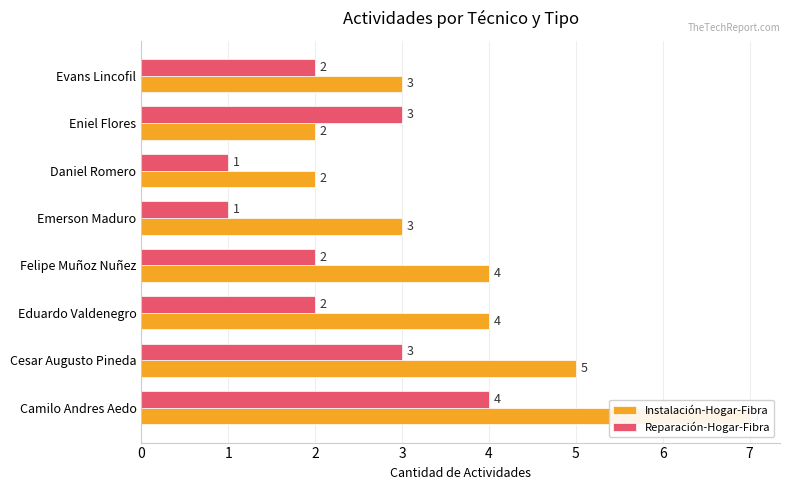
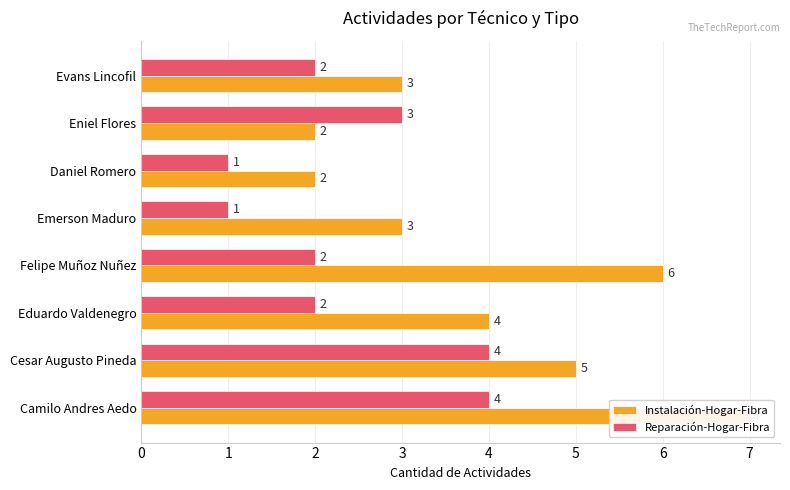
  {
    "Instalación-Hogar-Fibra": {
      "Evans Lincofil": 3,
      "Eniel Flores": 2,
      "Daniel Romero": 2,
      "Emerson Maduro": 3,
-     "Felipe Muñoz Nuñez": 4,
+     "Felipe Muñoz Nuñez": 6,
      "Eduardo Valdenegro": 4,
      "Cesar Augusto Pineda": 5
    },
    "Reparación-Hogar-Fibra": {
      "Evans Lincofil": 2,
      "Eniel Flores": 3,
      "Daniel Romero": 1,
      "Emerson Maduro": 1,
      "Felipe Muñoz Nuñez": 2,
      "Eduardo Valdenegro": 2,
-     "Cesar Augusto Pineda": 3,
+     "Cesar Augusto Pineda": 4,
      "Camilo Andres Aedo": 4
    }
  }
